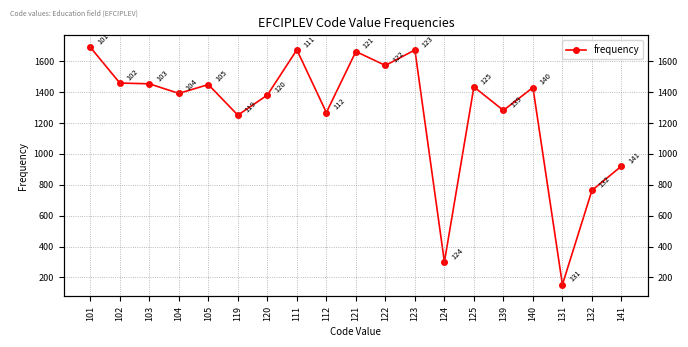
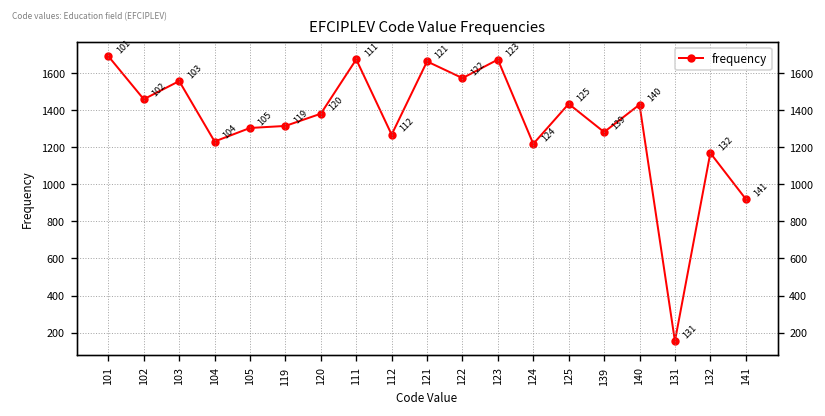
  {
-   "103": 1450,
-   "104": 1390,
-   "105": 1450,
-   "119": 1250,
-   "124": 300,
-   "132": 760
+   "103": 1560,
+   "104": 1230,
+   "105": 1300,
+   "119": 1320,
+   "124": 1220,
+   "132": 1170
  }
